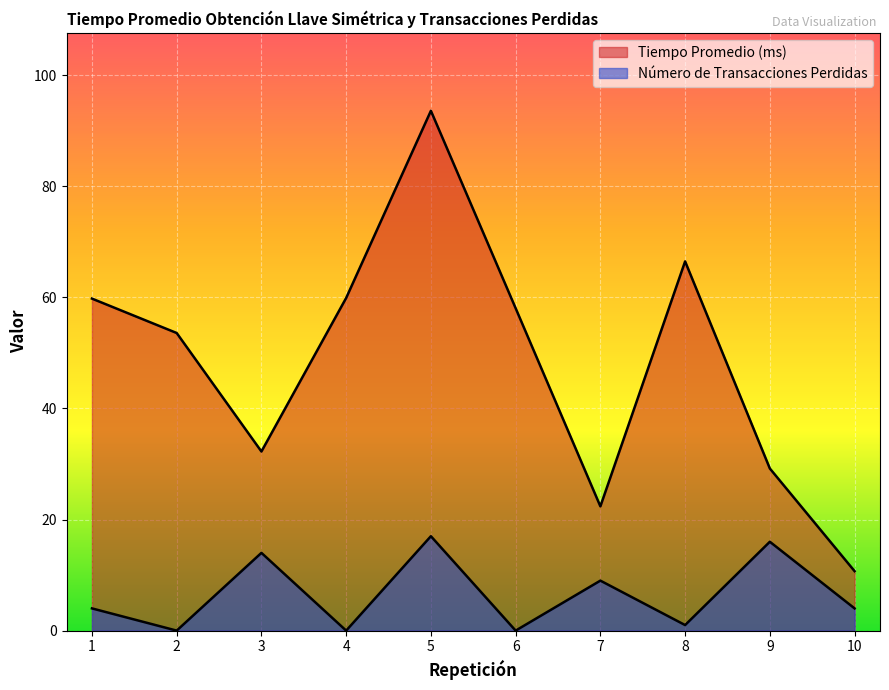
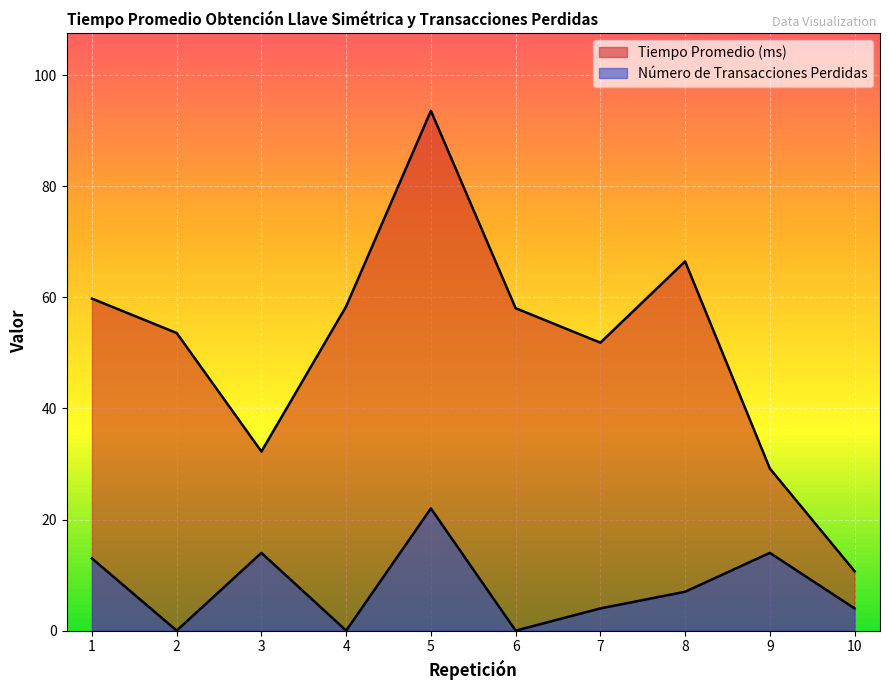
  {
    "Tiempo Promedio (ms)": {
      "1": 60,
      "2": 54,
      "3": 32,
-     "4": 60,
+     "4": 58,
      "5": 94,
      "6": 58,
-     "7": 22,
+     "7": 52,
      "8": 66,
      "9": 29,
      "10": 11
    },
    "Número de Transacciones Perdidas": {
-     "1": 4,
+     "1": 13,
      "2": 0,
      "3": 14,
      "4": 0,
-     "5": 17,
+     "5": 22,
      "6": 0,
-     "7": 9,
-     "8": 1,
-     "9": 16,
+     "7": 4,
+     "8": 7,
+     "9": 14,
      "10": 4
    }
  }
